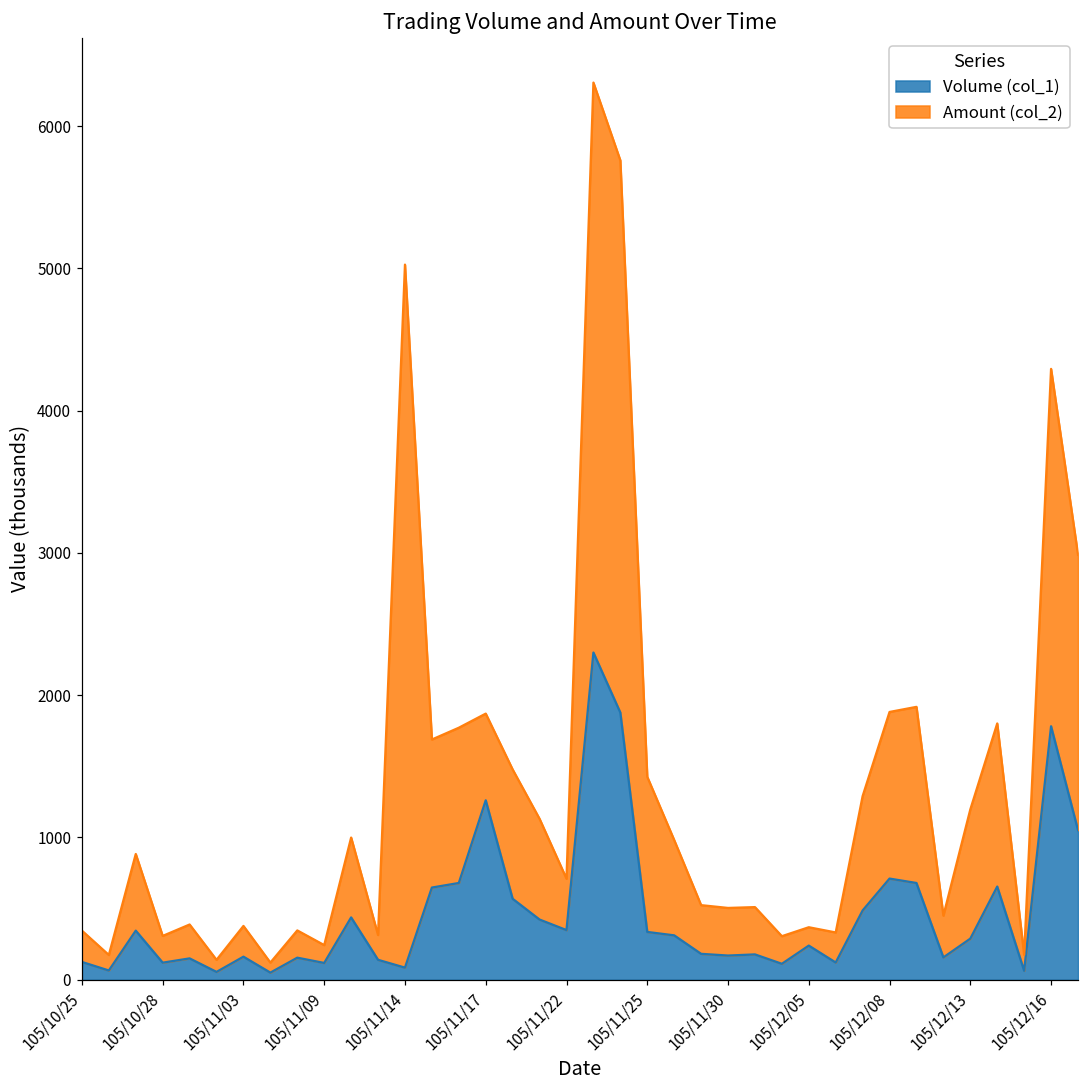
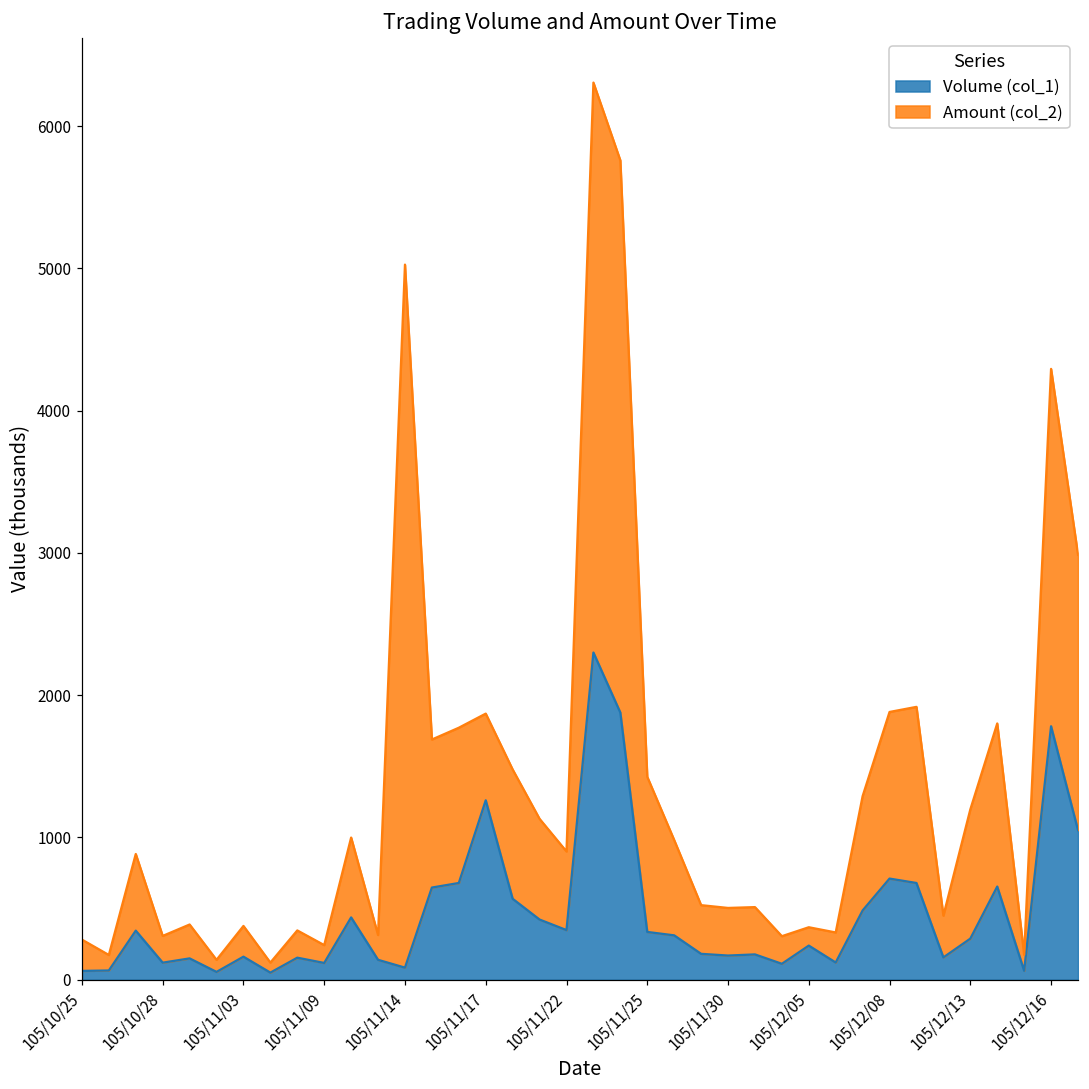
  {
    "Volume (col_1)": {
-     "105/10/25": 130,
+     "105/10/25": 60,
      "105/10/28": 120,
      "105/11/03": 160,
      "105/11/09": 120,
      "105/11/14": 90,
      "105/11/17": 1260,
      "105/11/22": 350,
      "105/11/25": 340,
      "105/11/30": 170,
      "105/12/05": 240,
      "105/12/08": 710,
      "105/12/13": 290,
      "105/12/16": 1780
    },
    "Amount (col_2)": {
      "105/10/25": 220,
      "105/10/28": 190,
      "105/11/03": 220,
      "105/11/09": 130,
      "105/11/14": 4940,
      "105/11/17": 610,
-     "105/11/22": 360,
+     "105/11/22": 550,
      "105/11/25": 1090,
      "105/11/30": 330,
      "105/12/05": 130,
      "105/12/08": 1170,
      "105/12/13": 910,
      "105/12/16": 2510
    }
  }
